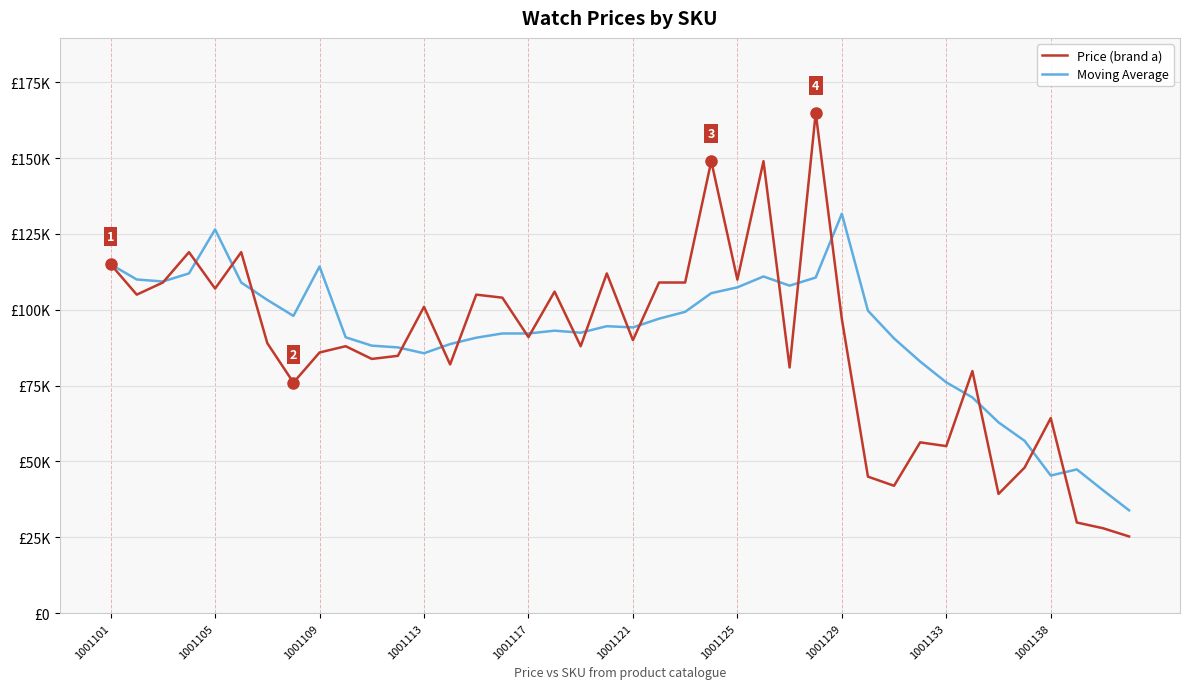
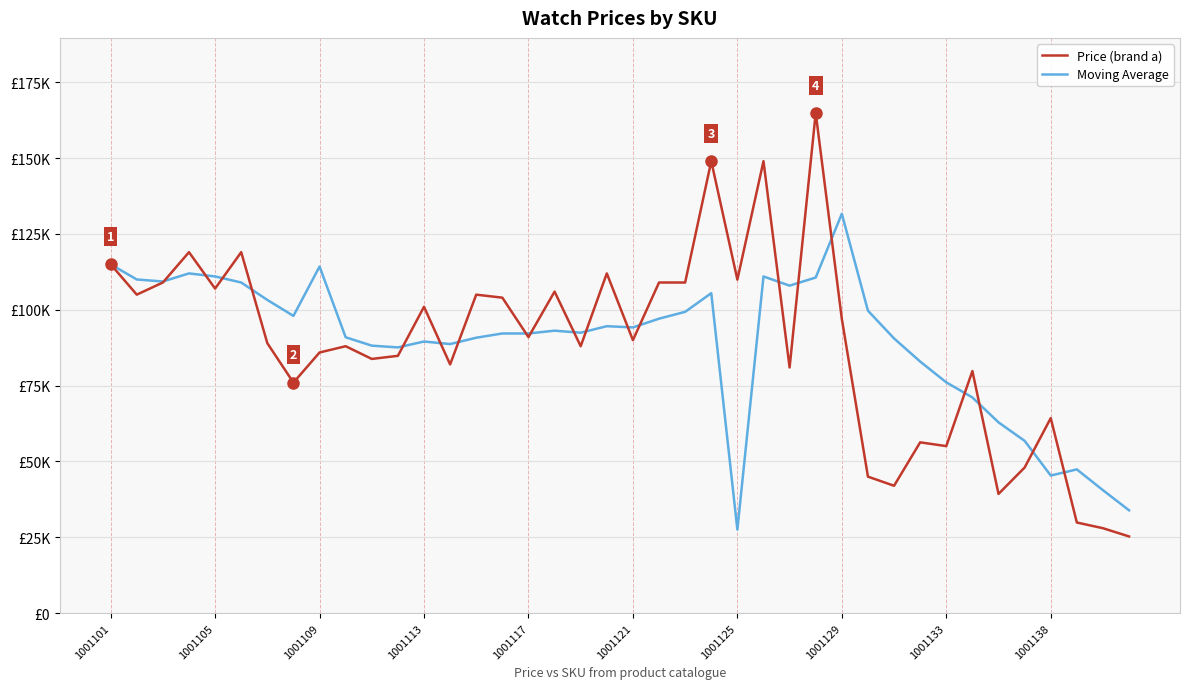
  {
    "Moving Average": {
-     "1001105": "£126000",
+     "1001105": "£111000",
      "1001109": "£114000",
-     "1001113": "£86000",
+     "1001113": "£90000",
      "1001117": "£92000",
      "1001121": "£94000",
-     "1001125": "£107000",
+     "1001125": "£28000",
      "1001129": "£132000",
      "1001133": "£76000",
      "1001138": "£45000"
    }
  }
